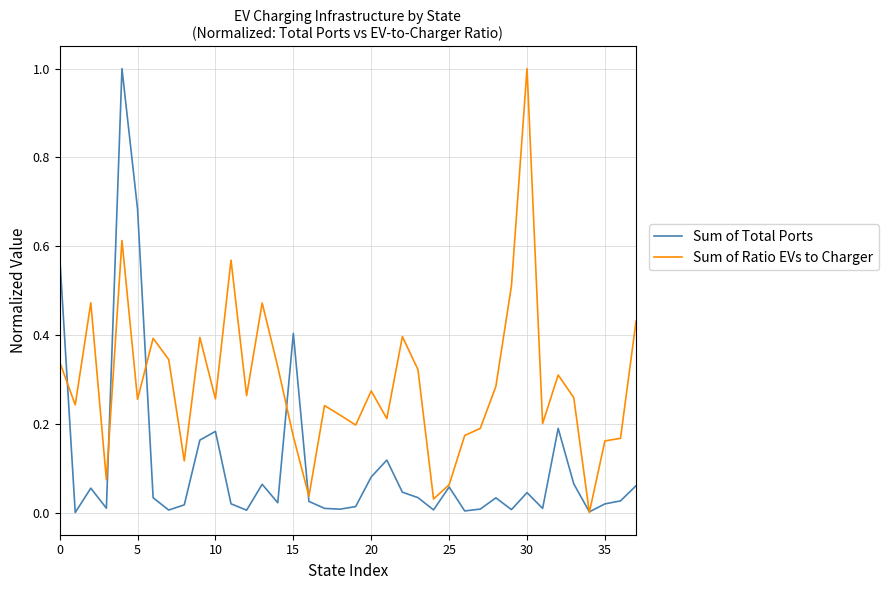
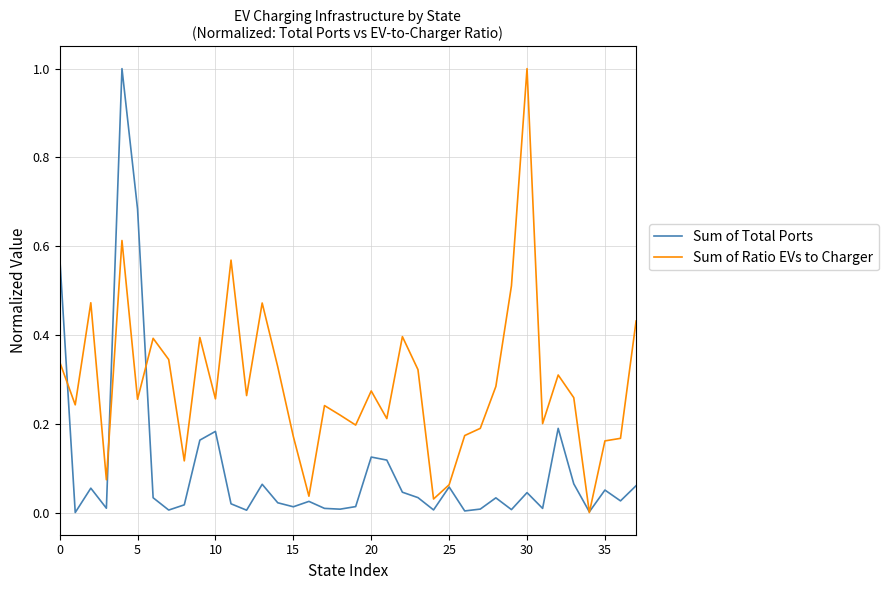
  {
    "Sum of Total Ports": {
      "0": 0.58,
      "5": 0.68,
      "10": 0.18,
-     "15": 0.40,
-     "20": 0.08,
+     "15": 0.01,
+     "20": 0.12,
      "30": 0.04,
-     "35": 0.02
+     "35": 0.05
    },
    "Sum of Ratio EVs to Charger": {
      "0": 0.34,
      "5": 0.26,
      "10": 0.26,
      "15": 0.17,
      "20": 0.27,
      "30": 1.00,
      "35": 0.16
    }
  }
